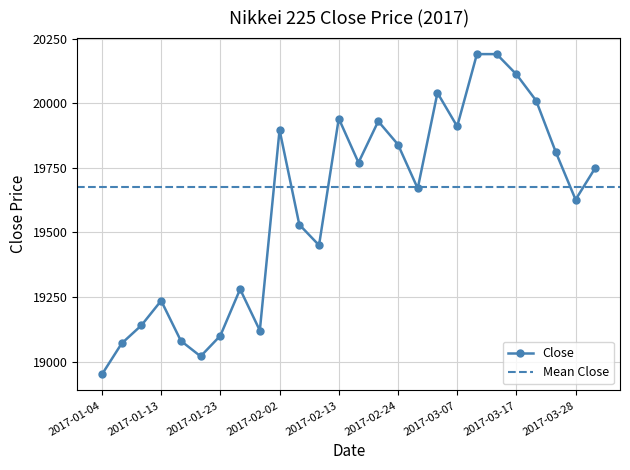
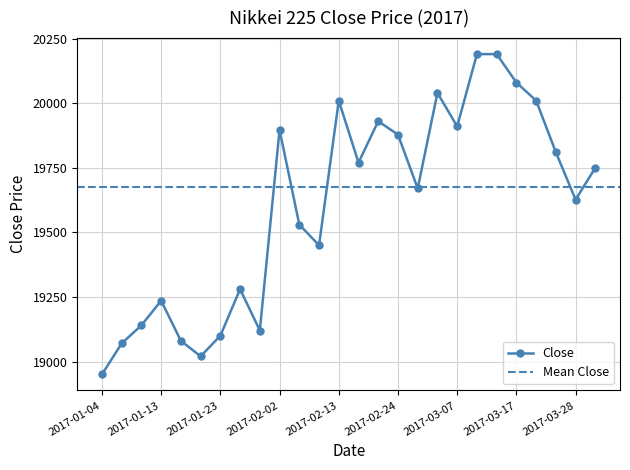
  {
    "2017-01-04": 18950,
    "2017-01-13": 19240,
    "2017-01-23": 19100,
    "2017-02-02": 19900,
-   "2017-02-13": 19940,
-   "2017-02-24": 19840,
+   "2017-02-13": 20010,
+   "2017-02-24": 19880,
    "2017-03-07": 19910,
-   "2017-03-17": 20110,
+   "2017-03-17": 20080,
    "2017-03-28": 19630
  }
